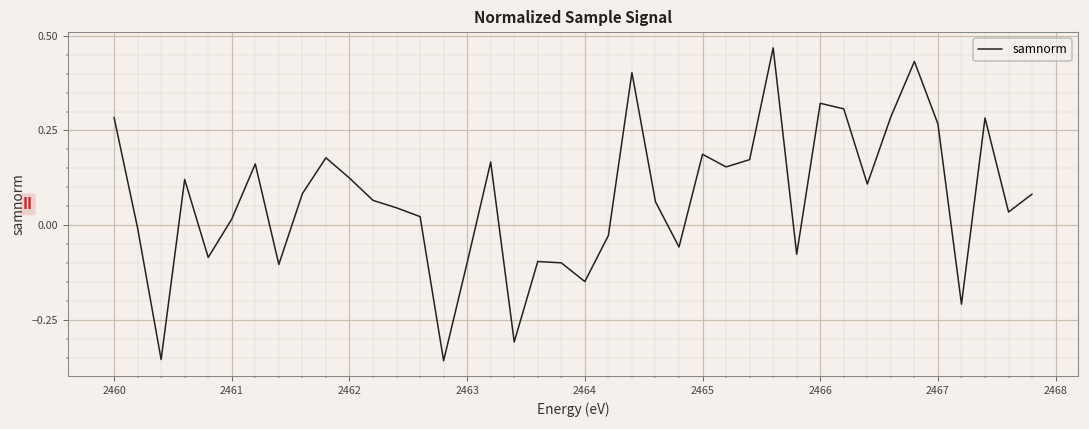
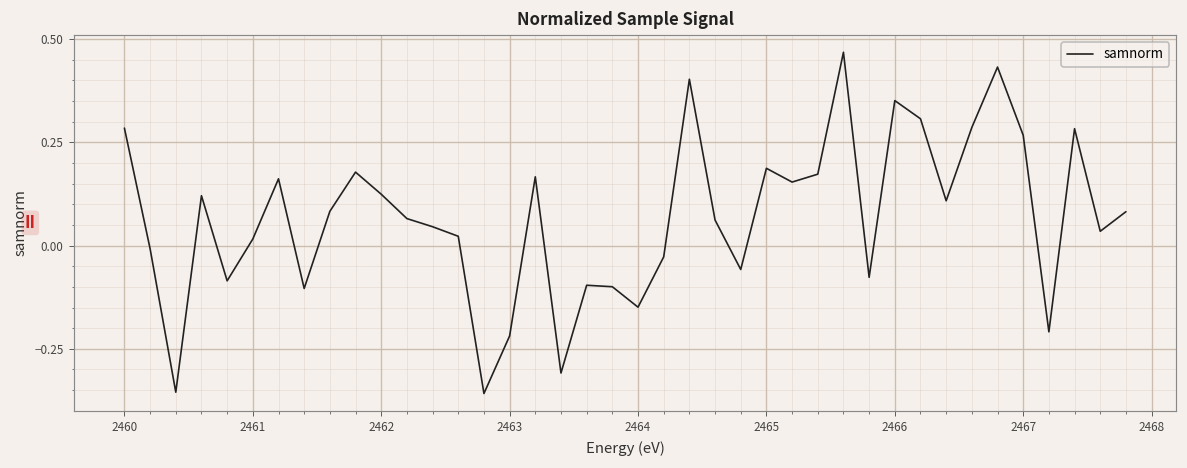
  {
    "2460": 0.28,
    "2461": 0.02,
    "2462": 0.12,
-   "2463": -0.10,
+   "2463": -0.22,
    "2464": -0.15,
    "2465": 0.19,
-   "2466": 0.32,
+   "2466": 0.35,
    "2467": 0.27
  }
